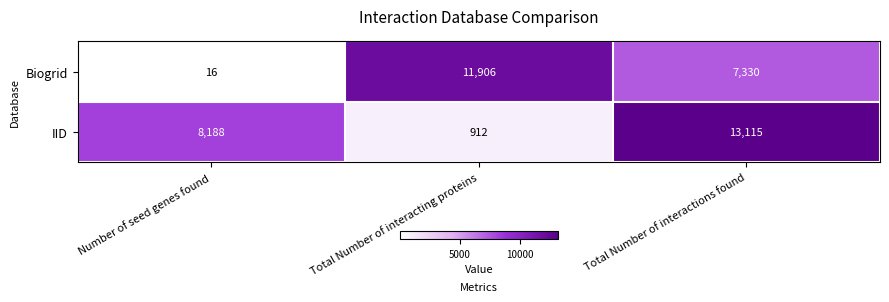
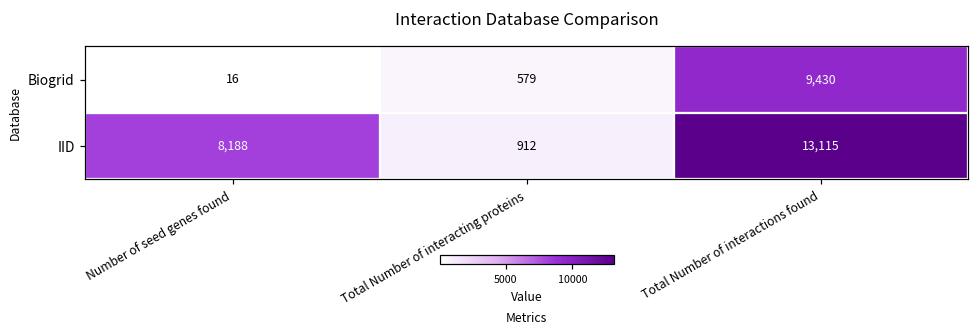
  {
    "Biogrid": {
      "Number of seed genes found": "16",
-     "Total Number of interacting proteins": "11,906",
-     "Total Number of interactions found": "7,330"
+     "Total Number of interacting proteins": "579",
+     "Total Number of interactions found": "9,430"
    },
    "IID": {
      "Number of seed genes found": "8,188",
      "Total Number of interacting proteins": "912",
      "Total Number of interactions found": "13,115"
    }
  }
